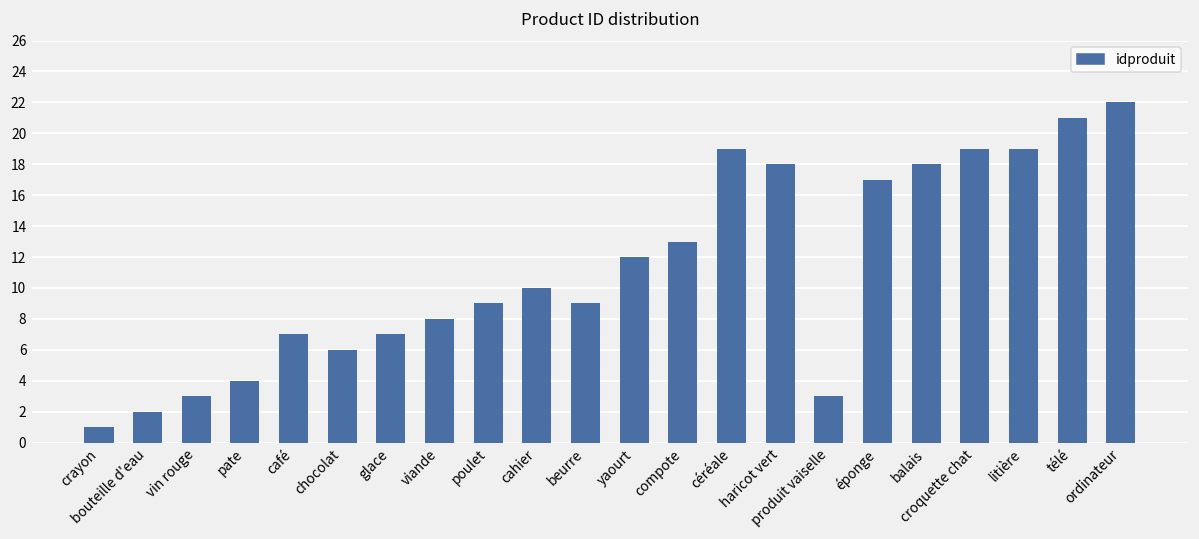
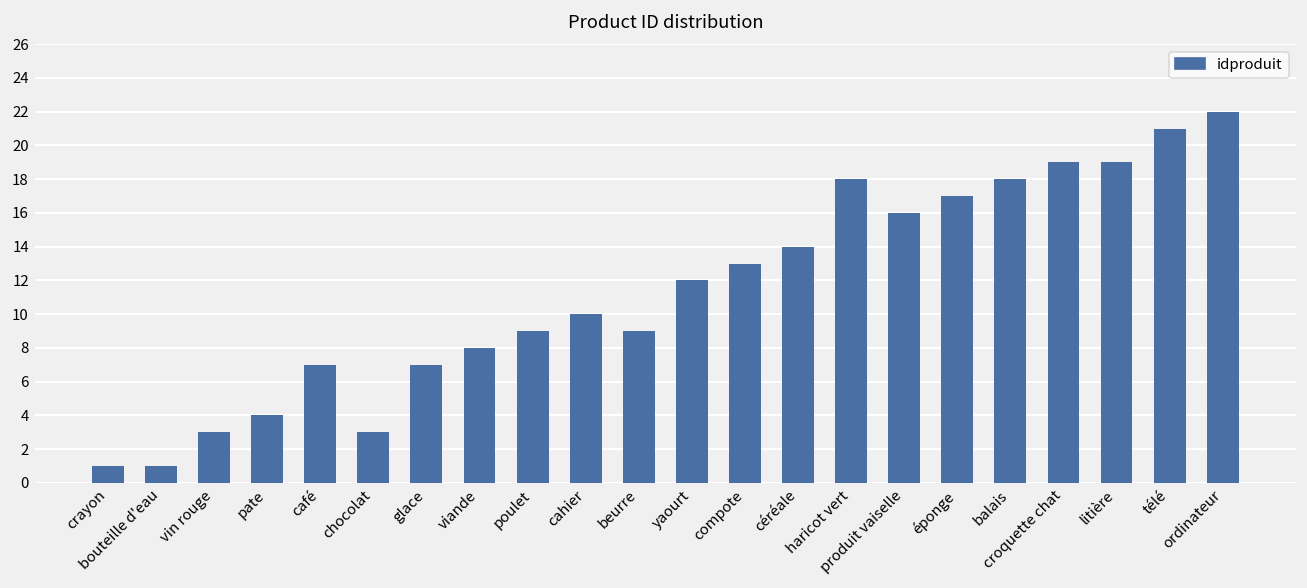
  {
    "crayon": 1,
-   "bouteille d'eau": 2,
+   "bouteille d'eau": 1,
    "vin rouge": 3,
    "pate": 4,
    "café": 7,
-   "chocolat": 6,
+   "chocolat": 3,
    "glace": 7,
    "viande": 8,
    "poulet": 9,
    "cahier": 10,
    "beurre": 9,
    "yaourt": 12,
    "compote": 13,
-   "céréale": 19,
+   "céréale": 14,
    "haricot vert": 18,
-   "produit vaiselle": 3,
+   "produit vaiselle": 16,
    "éponge": 17,
    "balais": 18,
    "croquette chat": 19,
    "litière": 19,
    "télé": 21,
    "ordinateur": 22
  }
